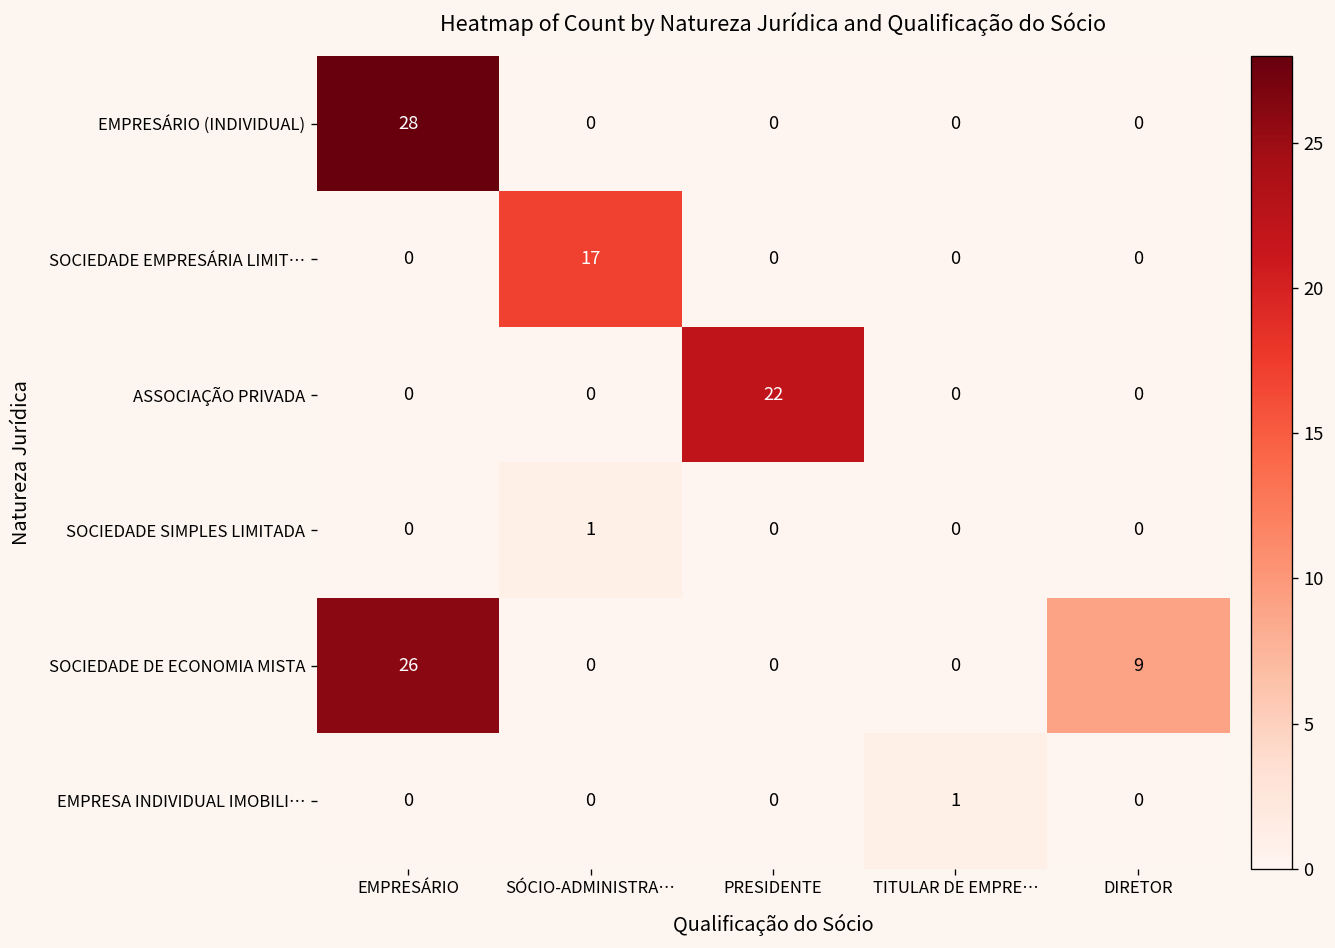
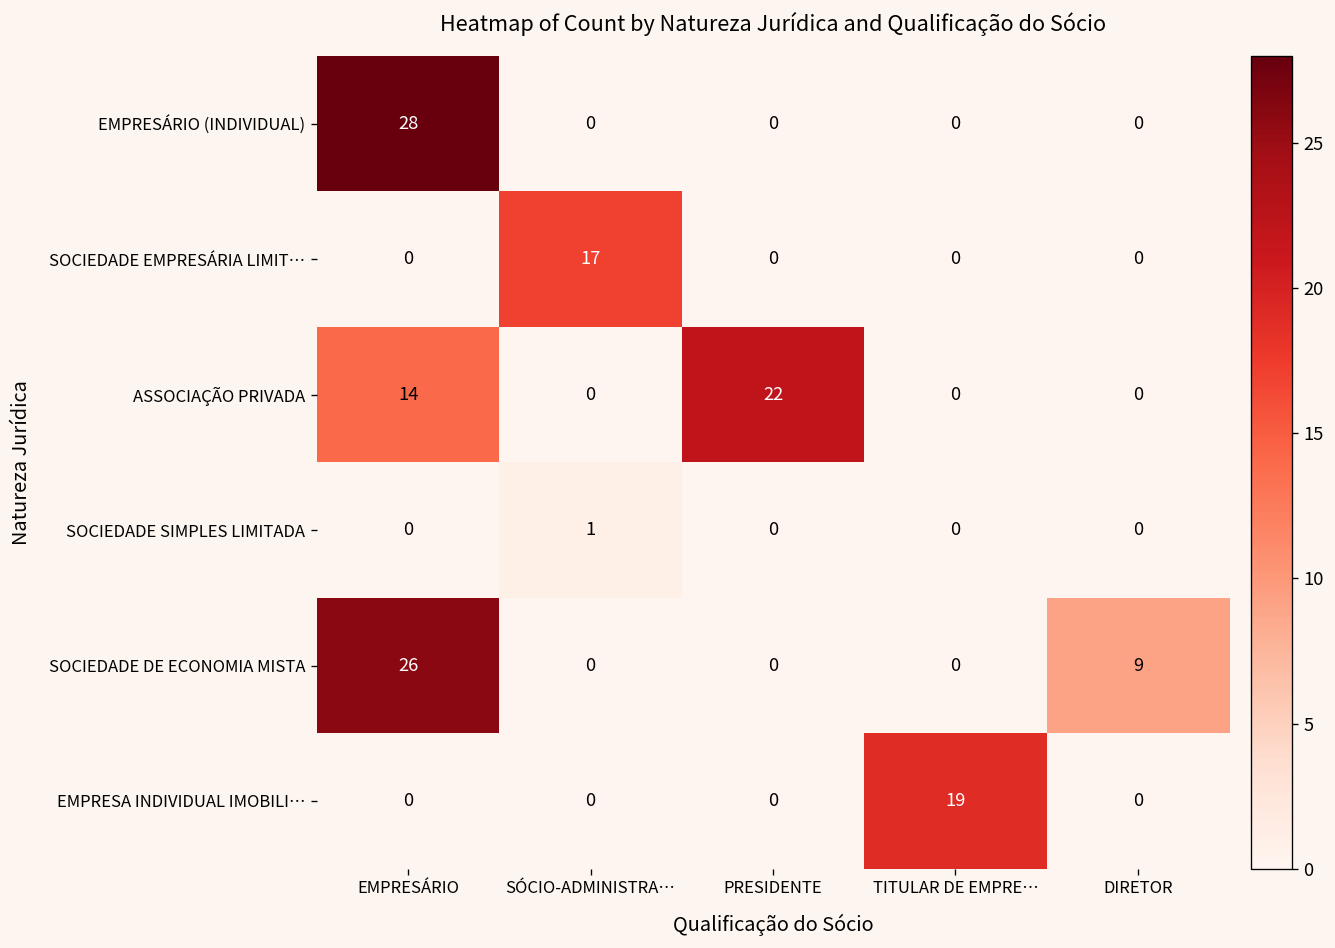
  {
    "EMPRESÁRIO (INDIVIDUAL)": {
      "EMPRESÁRIO": 28,
      "SÓCIO-ADMINISTRA…": 0,
      "PRESIDENTE": 0,
      "TITULAR DE EMPRE…": 0,
      "DIRETOR": 0
    },
    "SOCIEDADE EMPRESÁRIA LIMIT…": {
      "EMPRESÁRIO": 0,
      "SÓCIO-ADMINISTRA…": 17,
      "PRESIDENTE": 0,
      "TITULAR DE EMPRE…": 0,
      "DIRETOR": 0
    },
    "ASSOCIAÇÃO PRIVADA": {
-     "EMPRESÁRIO": 0,
+     "EMPRESÁRIO": 14,
      "SÓCIO-ADMINISTRA…": 0,
      "PRESIDENTE": 22,
      "TITULAR DE EMPRE…": 0,
      "DIRETOR": 0
    },
    "SOCIEDADE SIMPLES LIMITADA": {
      "EMPRESÁRIO": 0,
      "SÓCIO-ADMINISTRA…": 1,
      "PRESIDENTE": 0,
      "TITULAR DE EMPRE…": 0,
      "DIRETOR": 0
    },
    "SOCIEDADE DE ECONOMIA MISTA": {
      "EMPRESÁRIO": 26,
      "SÓCIO-ADMINISTRA…": 0,
      "PRESIDENTE": 0,
      "TITULAR DE EMPRE…": 0,
      "DIRETOR": 9
    },
    "EMPRESA INDIVIDUAL IMOBILI…": {
      "EMPRESÁRIO": 0,
      "SÓCIO-ADMINISTRA…": 0,
      "PRESIDENTE": 0,
-     "TITULAR DE EMPRE…": 1,
+     "TITULAR DE EMPRE…": 19,
      "DIRETOR": 0
    }
  }
